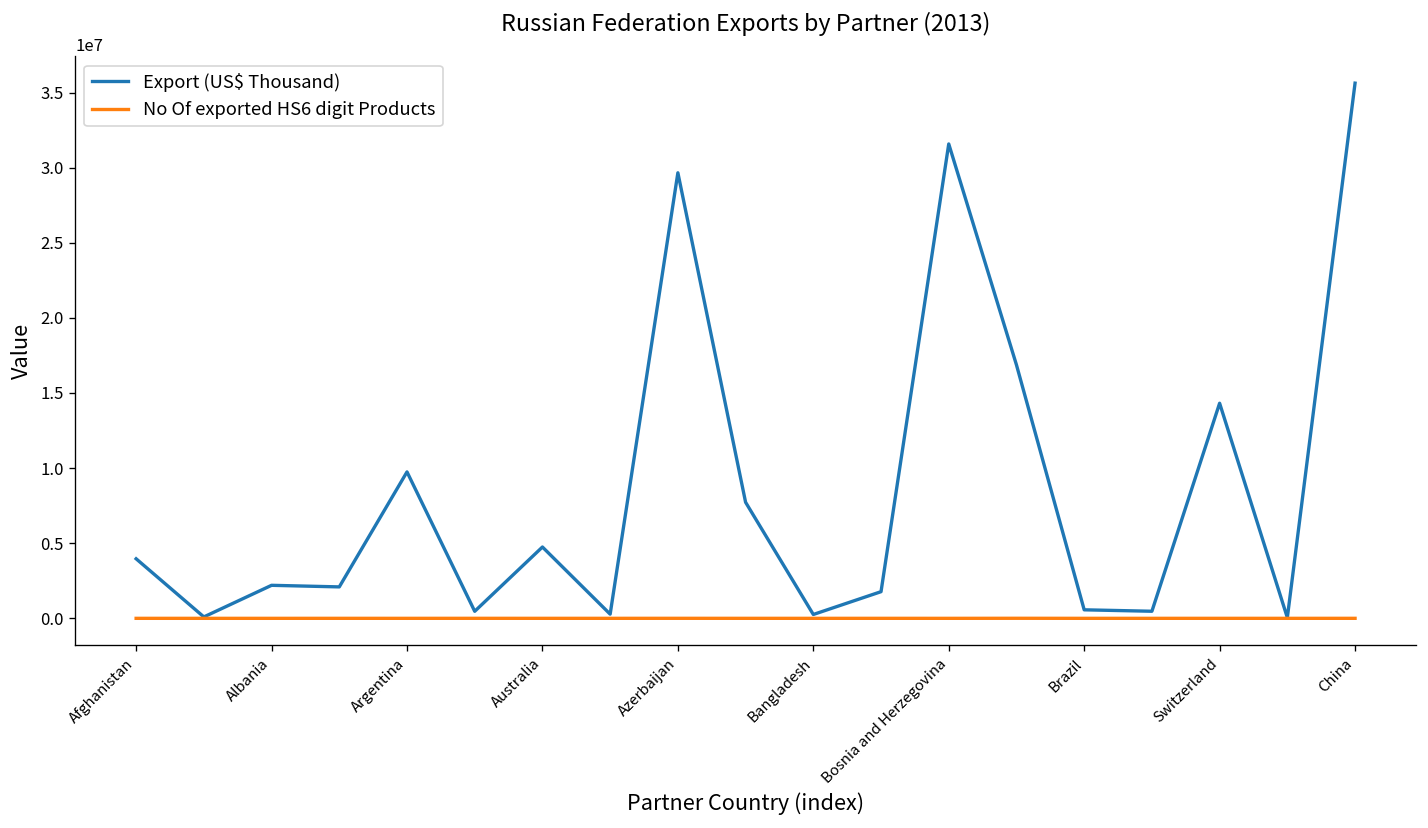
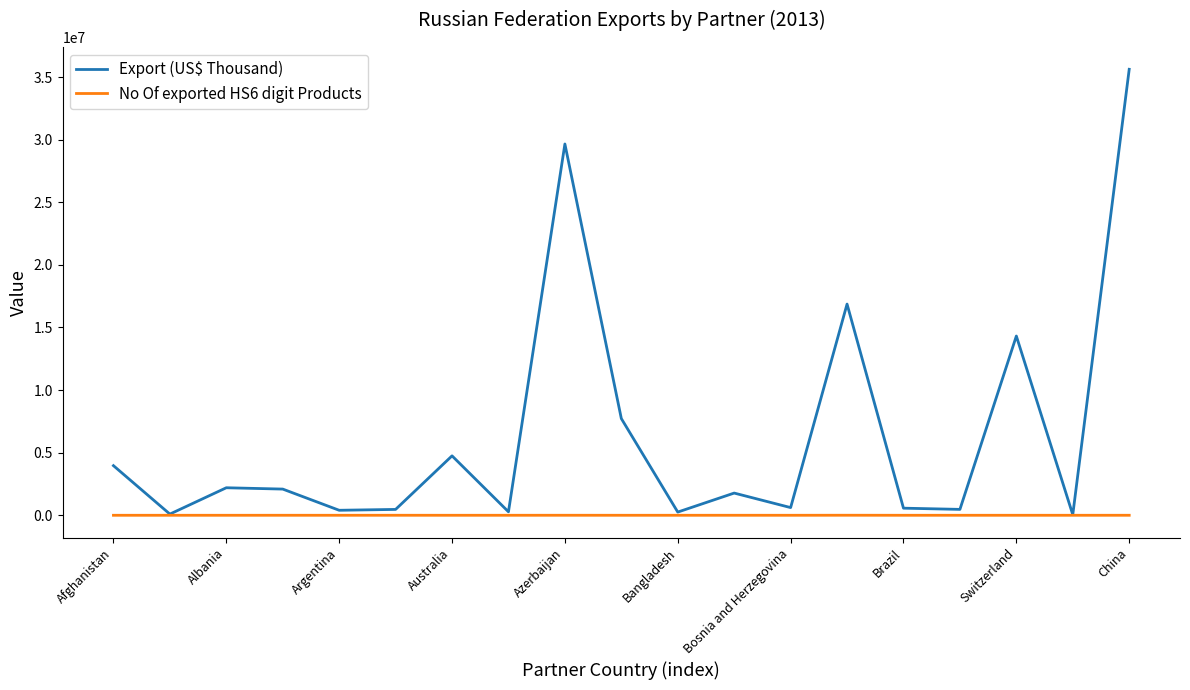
  {
    "Export (US$ Thousand)": {
      "Afghanistan": 4000000,
      "Albania": 2200000,
-     "Argentina": 9700000,
+     "Argentina": 400000,
      "Australia": 4700000,
      "Azerbaijan": 29700000,
      "Bangladesh": 300000,
-     "Bosnia and Herzegovina": 31600000,
+     "Bosnia and Herzegovina": 600000,
      "Brazil": 600000,
      "Switzerland": 14300000,
      "China": 35600000
    },
    "No Of exported HS6 digit Products": {
      "Afghanistan": 0,
      "Albania": 0,
      "Argentina": 0,
      "Australia": 0,
      "Azerbaijan": 0,
      "Bangladesh": 0,
      "Bosnia and Herzegovina": 0,
      "Brazil": 0,
      "Switzerland": 0,
      "China": 0
    }
  }
